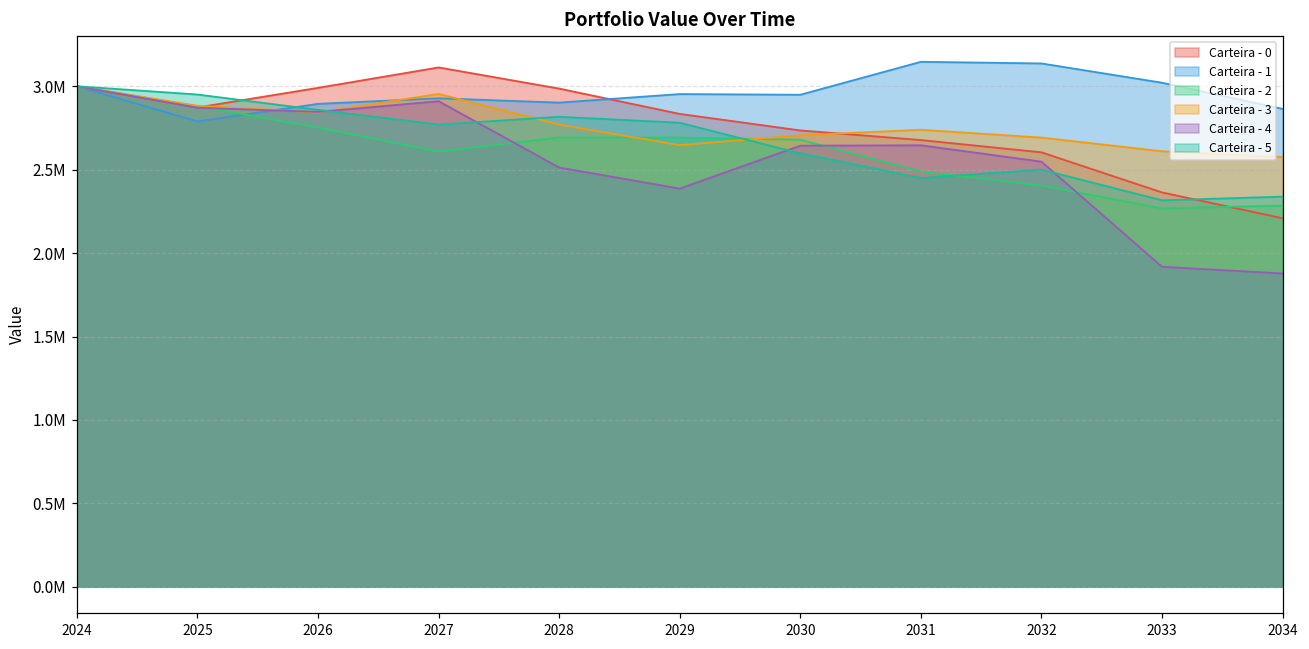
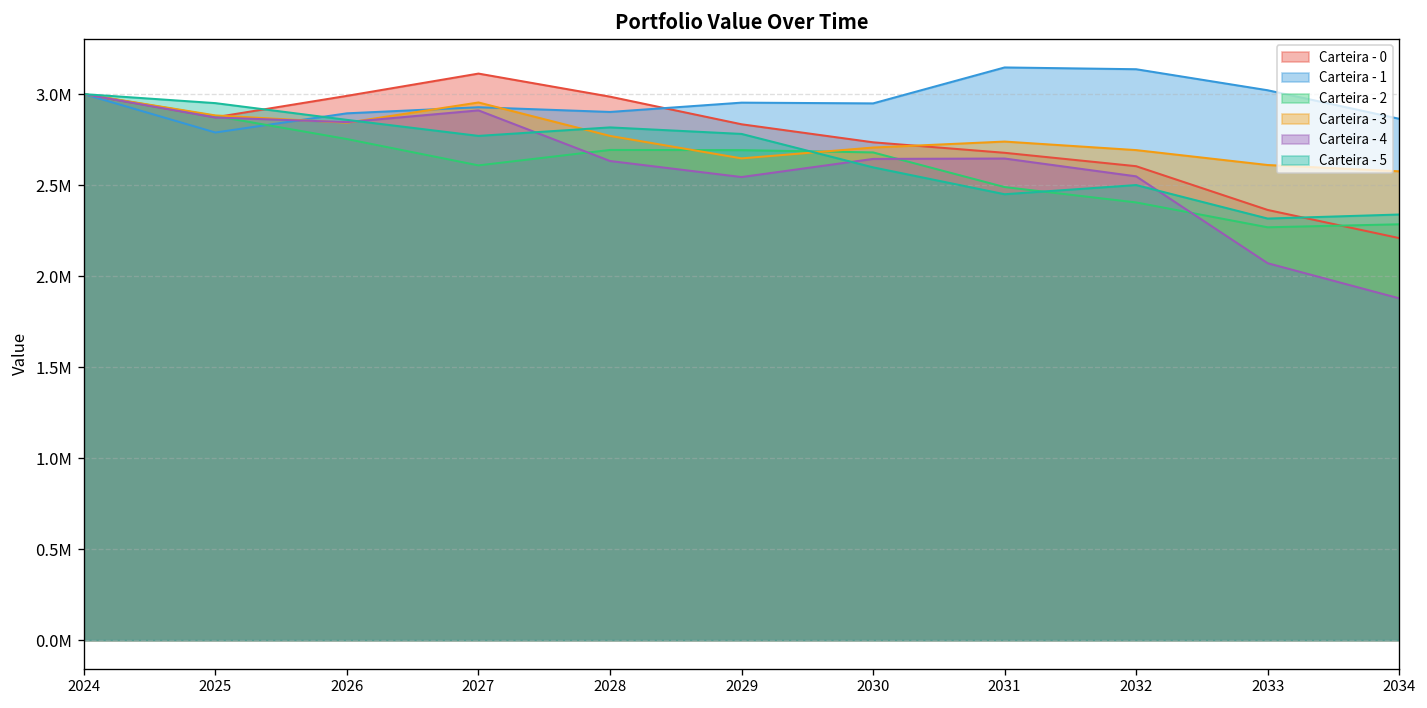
  {
    "Carteira - 4": {
      "2027": 2910000,
-     "2028": 2510000,
-     "2029": 2390000,
+     "2028": 2630000,
+     "2029": 2540000,
      "2030": 2640000,
      "2031": 2650000,
      "2032": 2550000,
-     "2033": 1920000,
+     "2033": 2070000,
      "2034": 1880000
    }
  }
